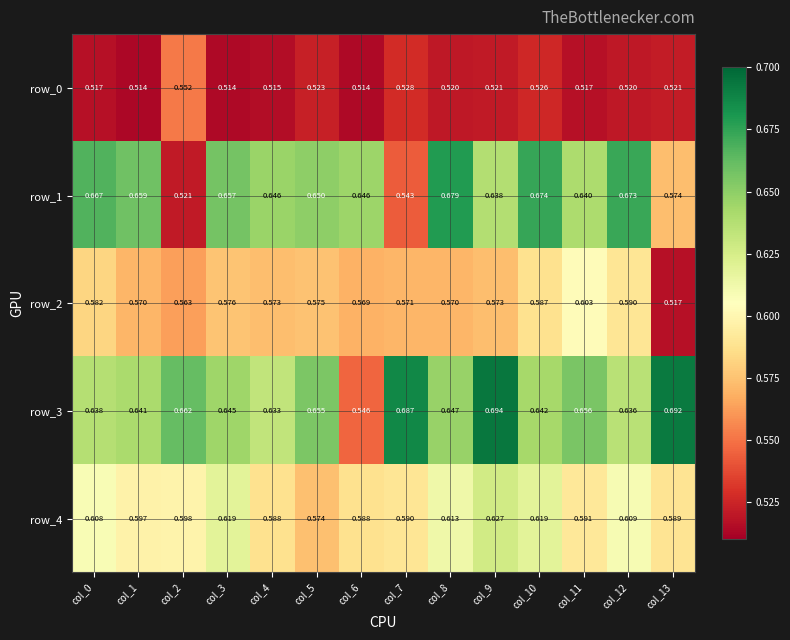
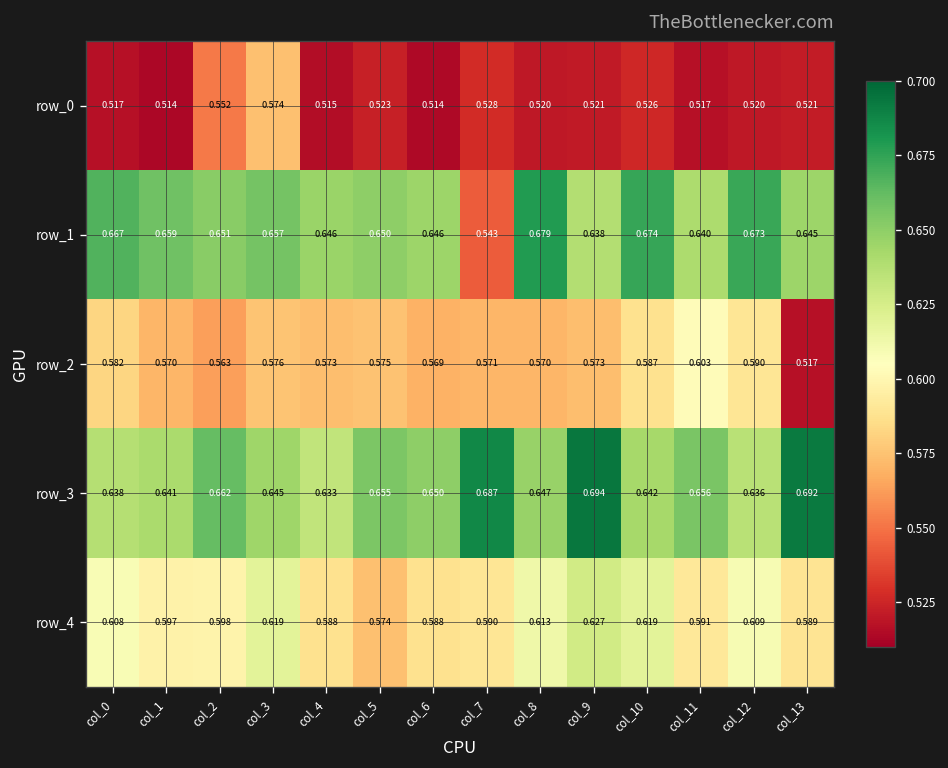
  {
    "row_0": {
      "col_0": 0.517,
      "col_1": 0.514,
      "col_2": 0.552,
-     "col_3": 0.514,
+     "col_3": 0.574,
      "col_4": 0.515,
      "col_5": 0.523,
      "col_6": 0.514,
      "col_7": 0.528,
      "col_8": 0.520,
      "col_9": 0.521,
      "col_10": 0.526,
      "col_11": 0.517,
      "col_12": 0.520,
      "col_13": 0.521
    },
    "row_1": {
      "col_0": 0.667,
      "col_1": 0.659,
-     "col_2": 0.521,
+     "col_2": 0.651,
      "col_3": 0.657,
      "col_4": 0.646,
      "col_5": 0.650,
      "col_6": 0.646,
      "col_7": 0.543,
      "col_8": 0.679,
      "col_9": 0.638,
      "col_10": 0.674,
      "col_11": 0.640,
      "col_12": 0.673,
-     "col_13": 0.574
+     "col_13": 0.645
    },
    "row_2": {
      "col_0": 0.582,
      "col_1": 0.570,
      "col_2": 0.563,
      "col_3": 0.576,
      "col_4": 0.573,
      "col_5": 0.575,
      "col_6": 0.569,
      "col_7": 0.571,
      "col_8": 0.570,
      "col_9": 0.573,
      "col_10": 0.587,
      "col_11": 0.603,
      "col_12": 0.590,
      "col_13": 0.517
    },
    "row_3": {
      "col_0": 0.638,
      "col_1": 0.641,
      "col_2": 0.662,
      "col_3": 0.645,
      "col_4": 0.633,
      "col_5": 0.655,
-     "col_6": 0.546,
+     "col_6": 0.650,
      "col_7": 0.687,
      "col_8": 0.647,
      "col_9": 0.694,
      "col_10": 0.642,
      "col_11": 0.656,
      "col_12": 0.636,
      "col_13": 0.692
    },
    "row_4": {
      "col_0": 0.608,
      "col_1": 0.597,
      "col_2": 0.598,
      "col_3": 0.619,
      "col_4": 0.588,
      "col_5": 0.574,
      "col_6": 0.588,
      "col_7": 0.590,
      "col_8": 0.613,
      "col_9": 0.627,
      "col_10": 0.619,
      "col_11": 0.591,
      "col_12": 0.609,
      "col_13": 0.589
    }
  }
